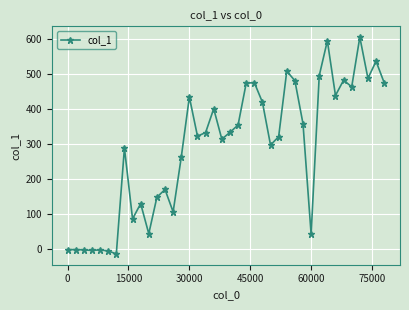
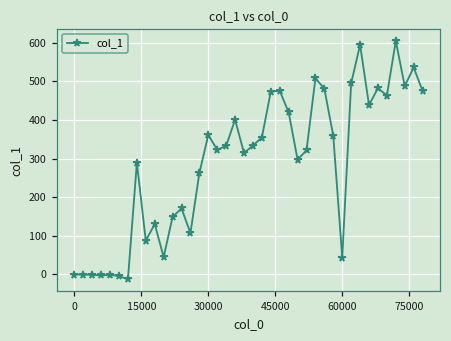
  {
    "0": 0,
-   "30000": 430,
+   "30000": 360,
    "60000": 40
  }
